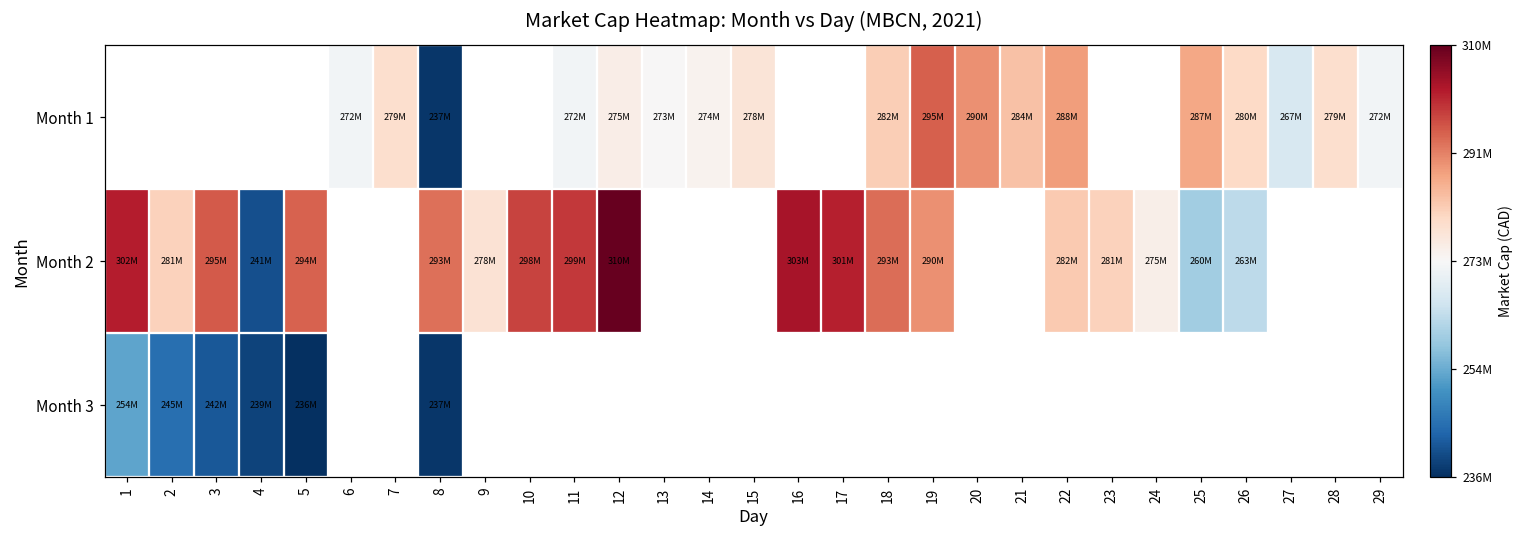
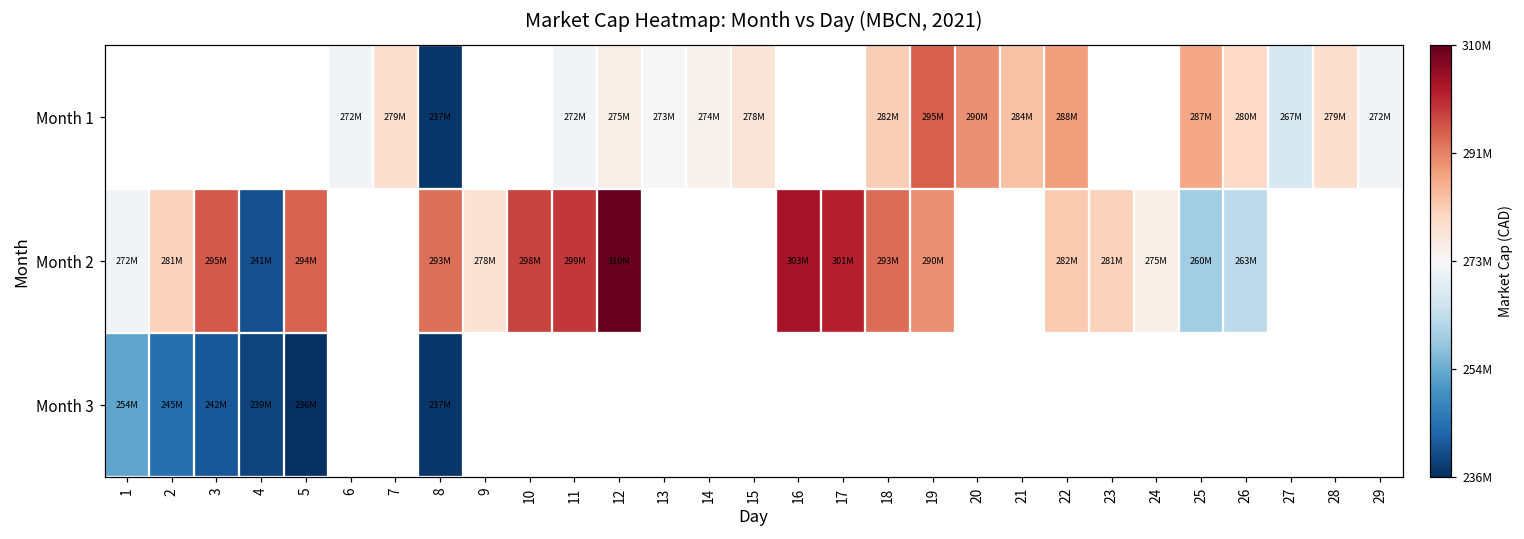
  {
    "Month 1": {
      "6": "272M",
      "7": "279M",
      "8": "237M",
      "11": "272M",
      "12": "275M",
      "13": "273M",
      "14": "274M",
      "15": "278M",
      "18": "282M",
      "19": "295M",
      "20": "290M",
      "21": "284M",
      "22": "288M",
      "25": "287M",
      "26": "280M",
      "27": "267M",
      "28": "279M",
      "29": "272M"
    },
    "Month 2": {
-     "1": "302M",
+     "1": "272M",
      "2": "281M",
      "3": "295M",
      "4": "241M",
      "5": "294M",
      "8": "293M",
      "9": "278M",
      "10": "298M",
      "11": "299M",
      "12": "310M",
      "16": "303M",
      "17": "301M",
      "18": "293M",
      "19": "290M",
      "22": "282M",
      "23": "281M",
      "24": "275M",
      "25": "260M",
      "26": "263M"
    },
    "Month 3": {
      "1": "254M",
      "2": "245M",
      "3": "242M",
      "4": "239M",
      "5": "236M",
      "8": "237M"
    }
  }
